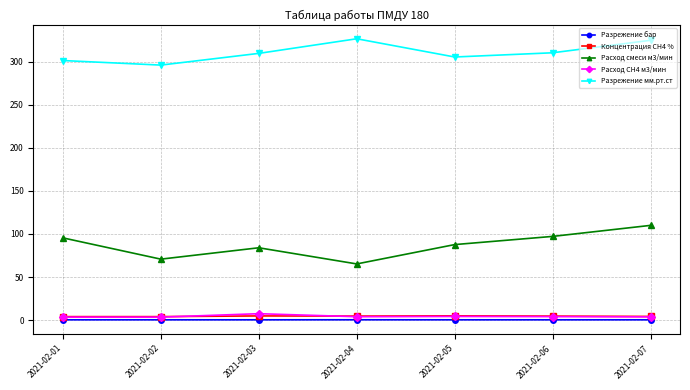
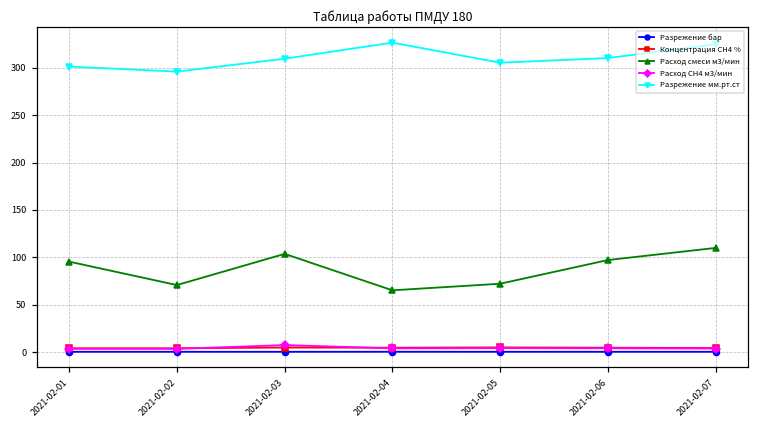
  {
    "Разрежение бар": {
      "2021-02-01": 0,
      "2021-02-02": 0,
      "2021-02-03": 0,
      "2021-02-04": 0,
      "2021-02-05": 0,
      "2021-02-06": 0,
      "2021-02-07": 0
    },
    "Расход смеси м3/мин": {
      "2021-02-01": 100,
      "2021-02-02": 70,
-     "2021-02-03": 80,
+     "2021-02-03": 100,
      "2021-02-04": 70,
-     "2021-02-05": 90,
+     "2021-02-05": 70,
      "2021-02-06": 100,
      "2021-02-07": 110
    },
    "Разрежение мм.рт.ст": {
      "2021-02-01": 300,
      "2021-02-02": 300,
      "2021-02-03": 310,
      "2021-02-04": 330,
      "2021-02-05": 310,
      "2021-02-06": 310
    }
  }
